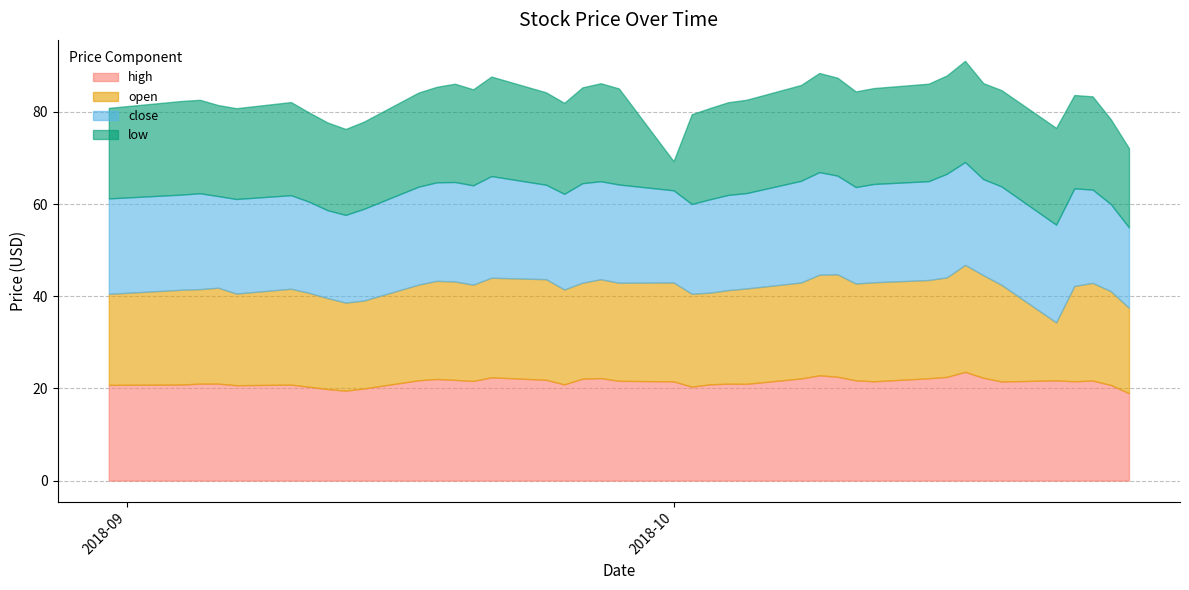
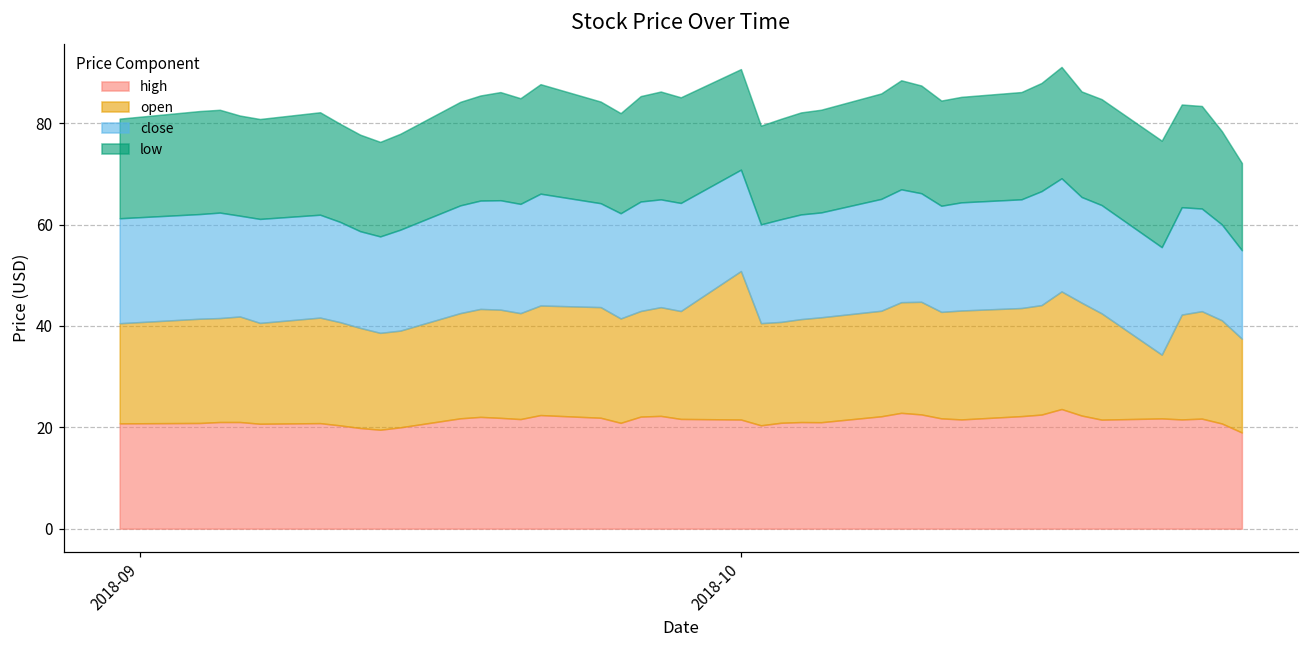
  {
    "high": {
      "2018-10": 22
    },
    "open": {
-     "2018-10": 21
+     "2018-10": 29
    },
    "close": {
      "2018-10": 20
    },
    "low": {
-     "2018-10": 6
+     "2018-10": 20
    }
  }
